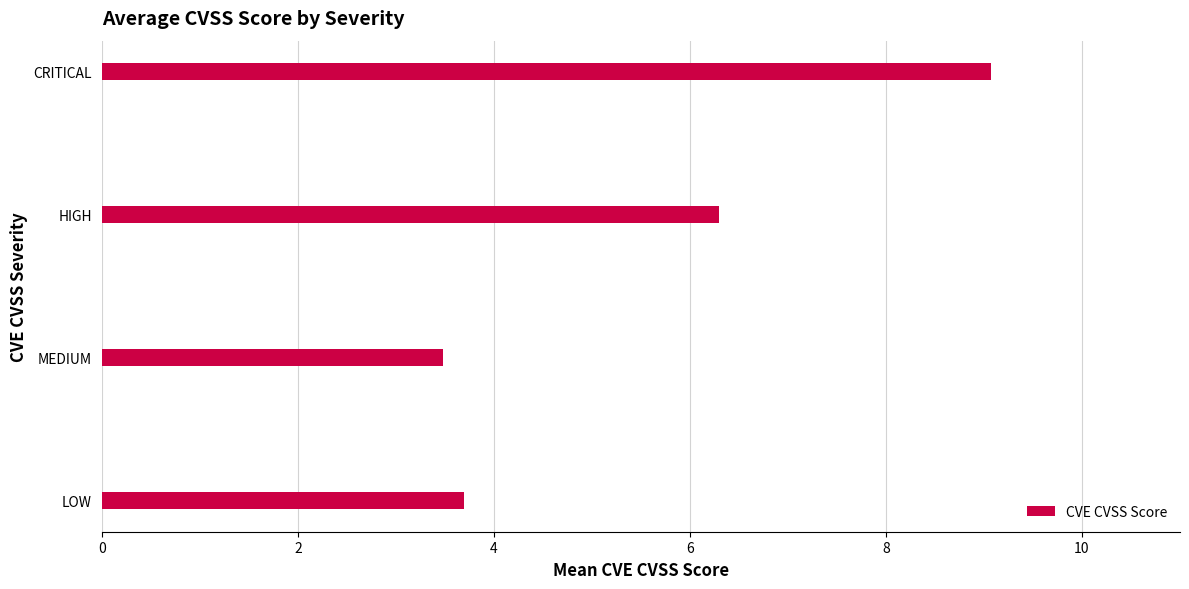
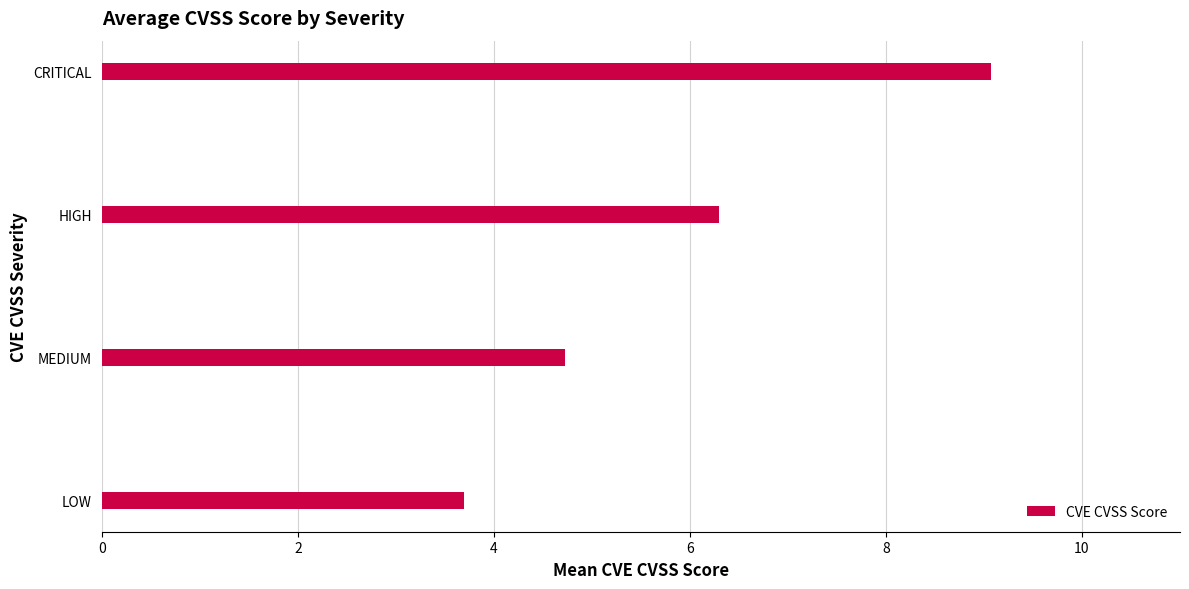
  {
    "CRITICAL": 9.1,
    "HIGH": 6.3,
-   "MEDIUM": 3.5,
+   "MEDIUM": 4.7,
    "LOW": 3.7
  }
